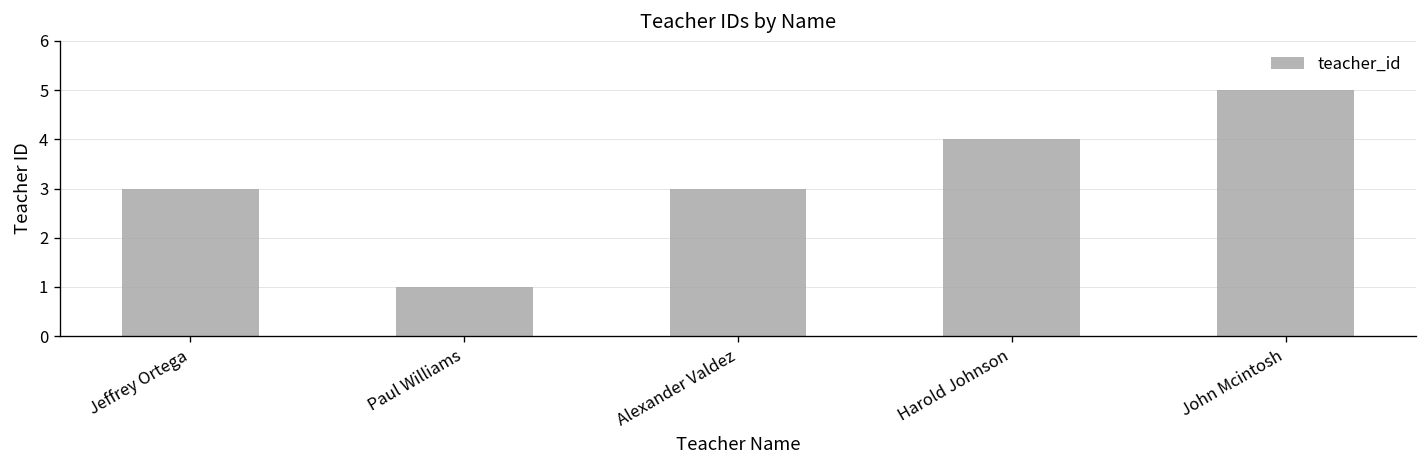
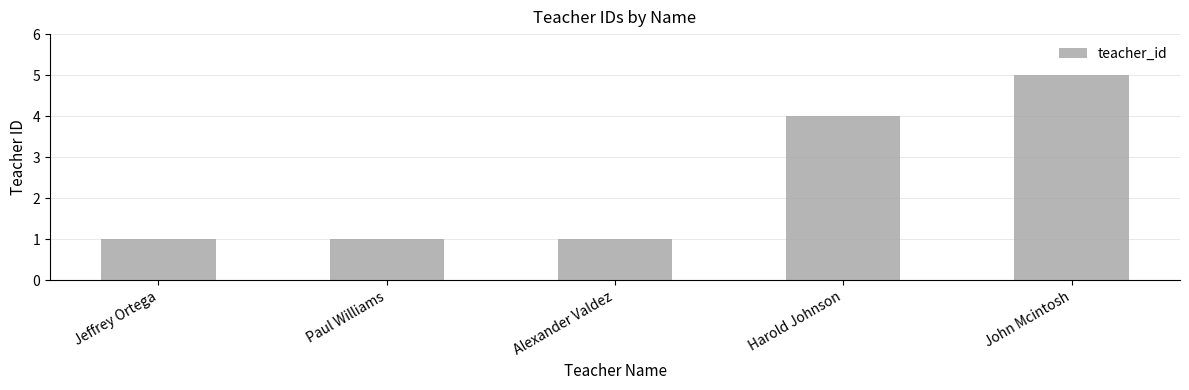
  {
-   "Jeffrey Ortega": 3,
+   "Jeffrey Ortega": 1,
    "Paul Williams": 1,
-   "Alexander Valdez": 3,
+   "Alexander Valdez": 1,
    "Harold Johnson": 4,
    "John Mcintosh": 5
  }
